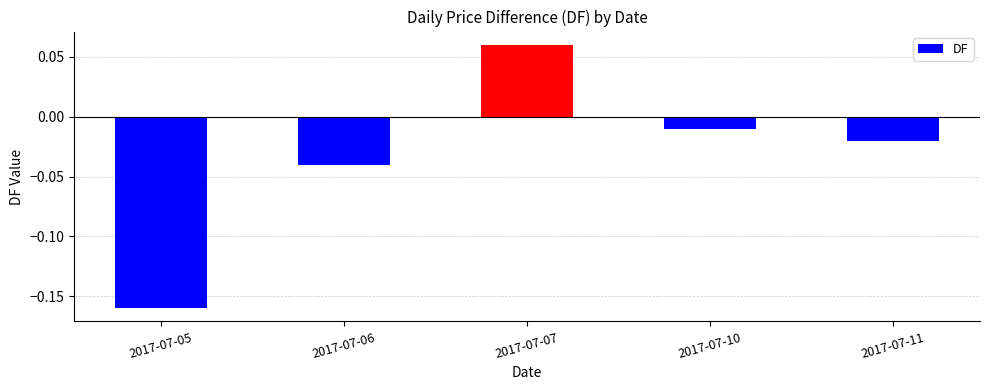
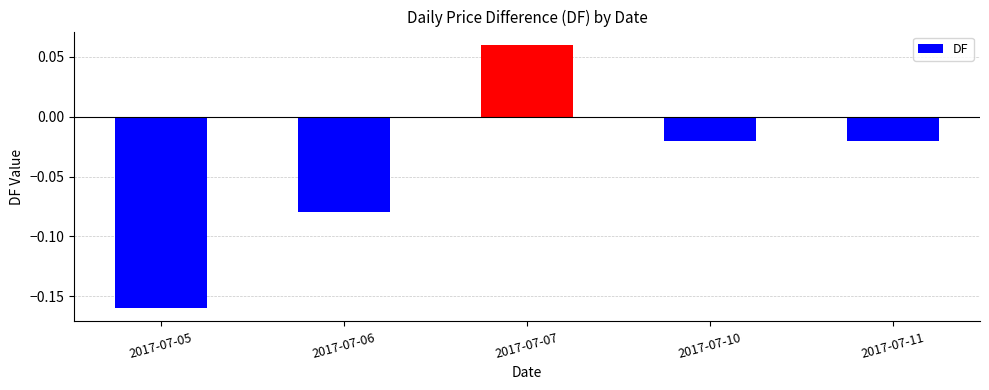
  {
    "2017-07-05": -0.16,
-   "2017-07-06": -0.04,
+   "2017-07-06": -0.08,
    "2017-07-07": 0.06,
-   "2017-07-10": -0.01,
+   "2017-07-10": -0.02,
    "2017-07-11": -0.02
  }
